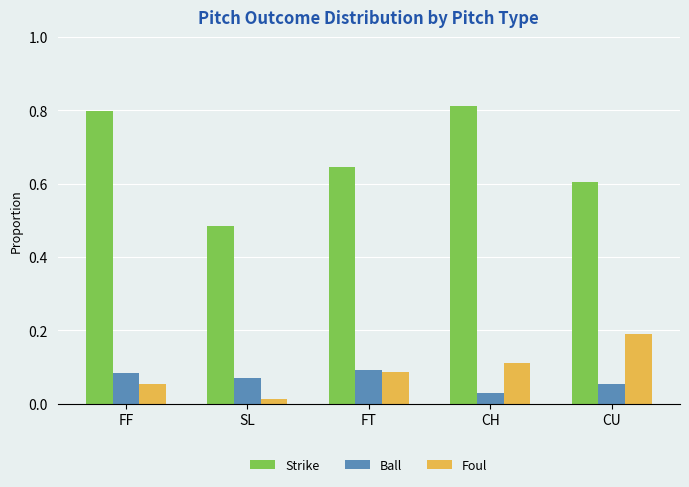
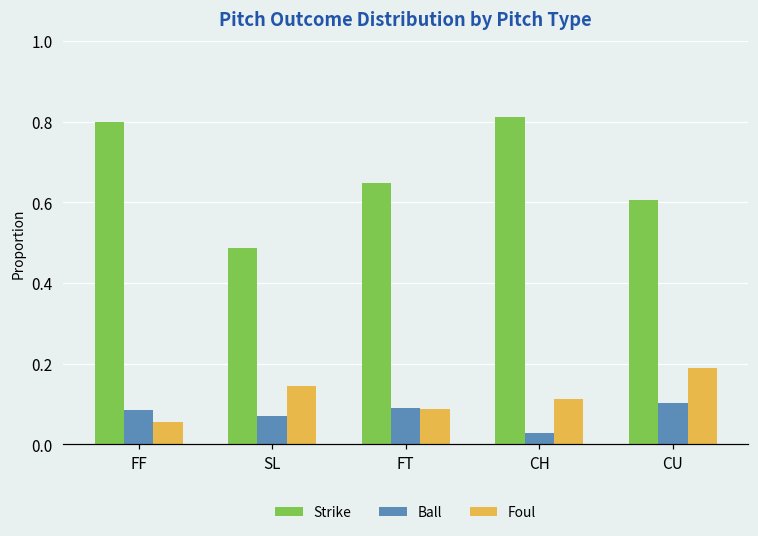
  {
    "Strike": {
      "FF": 0.80,
      "SL": 0.49,
      "FT": 0.65,
      "CH": 0.81,
      "CU": 0.61
    },
    "Ball": {
      "FF": 0.09,
      "SL": 0.07,
      "FT": 0.09,
      "CH": 0.03,
-     "CU": 0.05
+     "CU": 0.10
    },
    "Foul": {
      "FF": 0.06,
-     "SL": 0.01,
+     "SL": 0.15,
      "FT": 0.09,
      "CH": 0.11,
      "CU": 0.19
    }
  }
